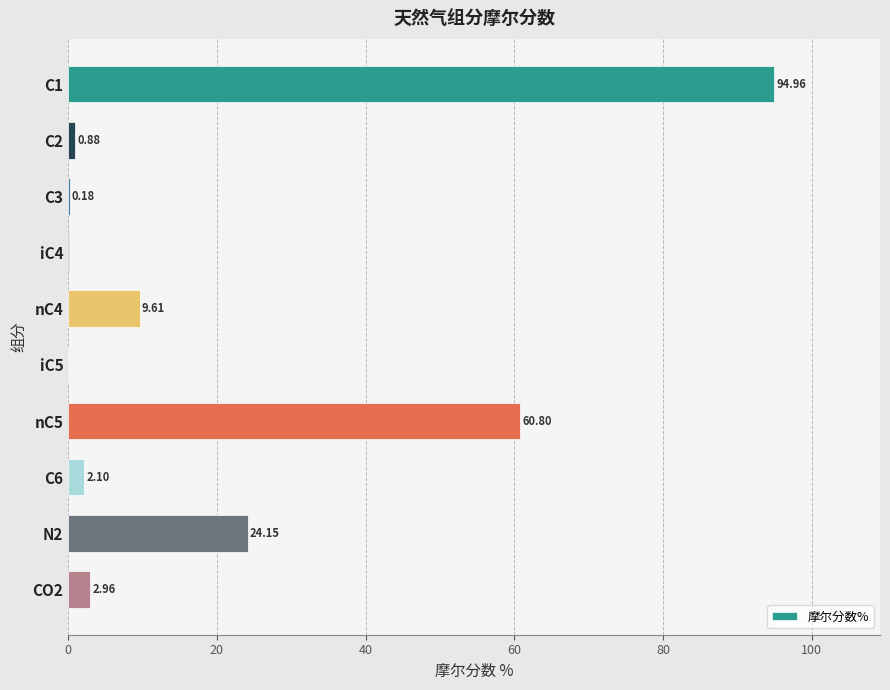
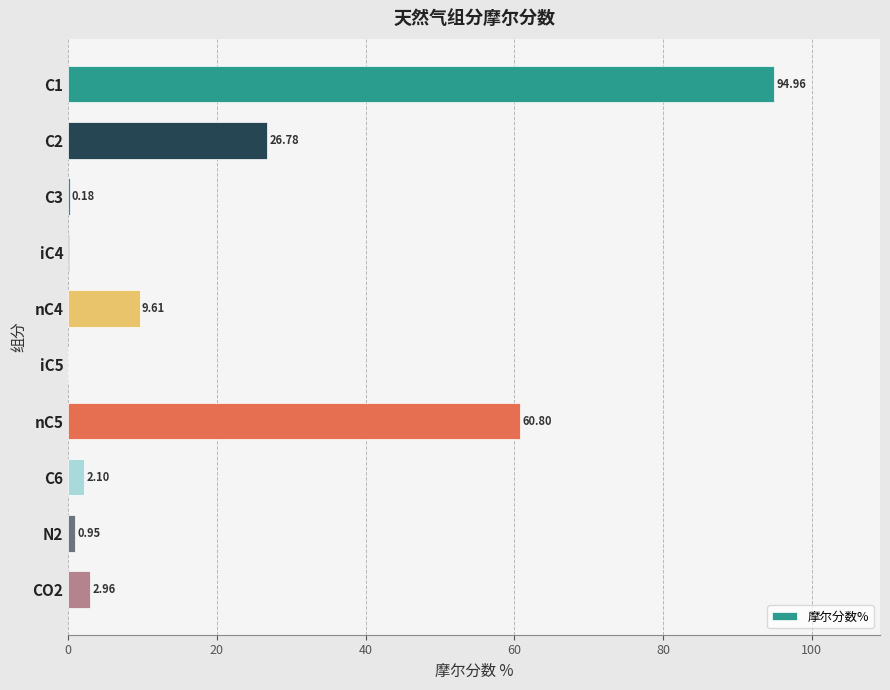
  {
    "C1": 94.96,
-   "C2": 0.88,
+   "C2": 26.78,
    "C3": 0.18,
    "nC4": 9.61,
    "nC5": 60.80,
    "C6": 2.10,
-   "N2": 24.15,
+   "N2": 0.95,
    "CO2": 2.96
  }
